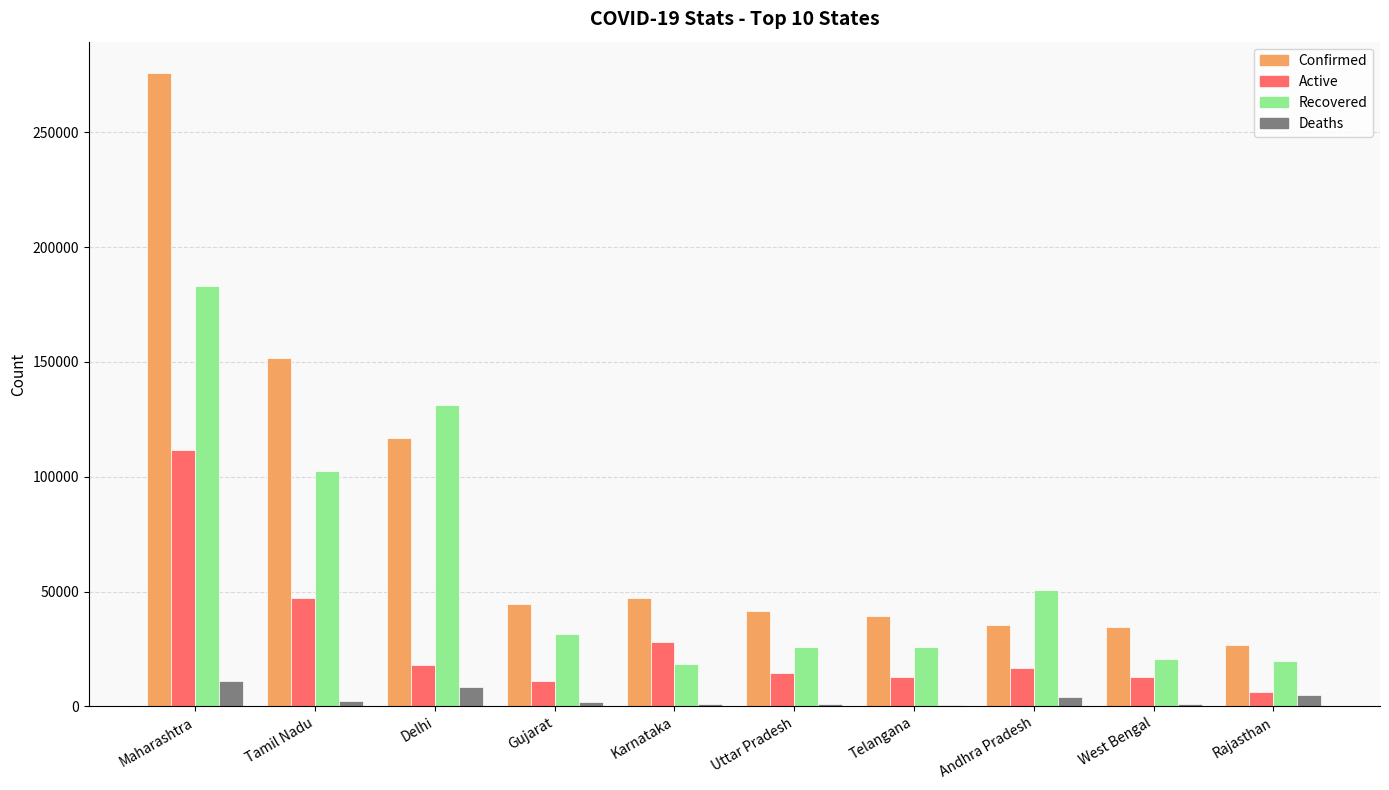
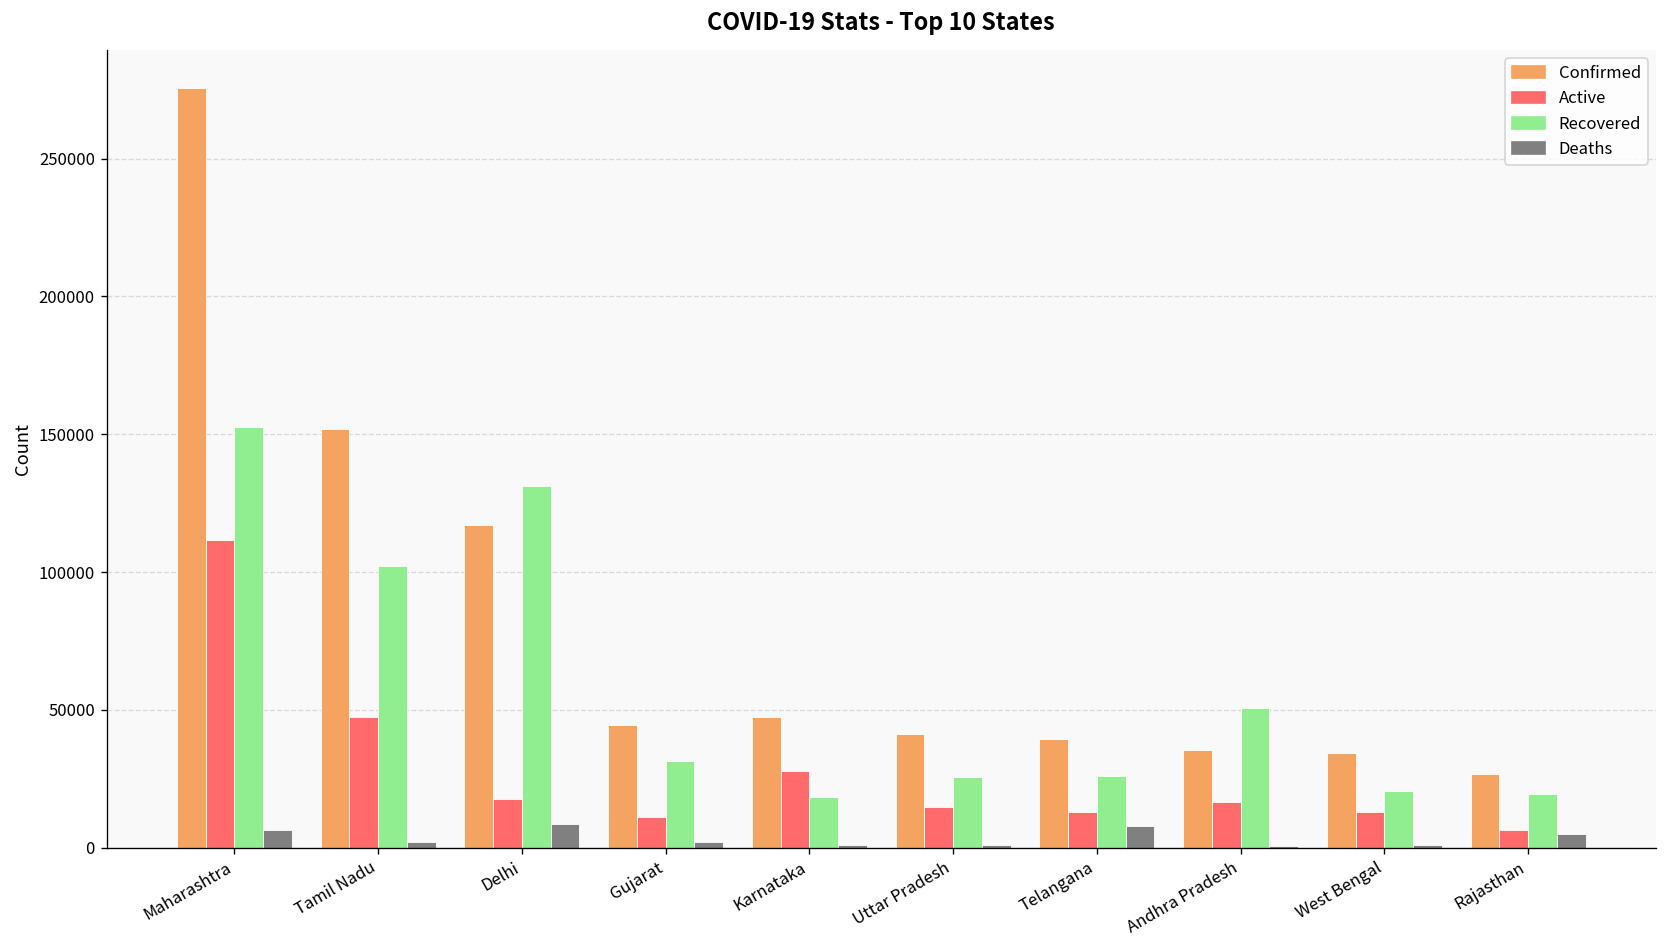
  {
    "Recovered": {
-     "Maharashtra": 183000,
+     "Maharashtra": 153000,
      "Tamil Nadu": 102000,
      "Delhi": 131000,
      "Gujarat": 31000,
      "Karnataka": 18000,
      "Uttar Pradesh": 26000,
      "Telangana": 26000,
      "Andhra Pradesh": 51000,
      "West Bengal": 21000,
      "Rajasthan": 20000
    },
    "Deaths": {
-     "Maharashtra": 11000,
+     "Maharashtra": 6000,
      "Tamil Nadu": 2000,
      "Delhi": 8000,
      "Gujarat": 2000,
-     "Telangana": 0,
-     "Andhra Pradesh": 4000,
+     "Telangana": 8000,
+     "Andhra Pradesh": 0,
      "Rajasthan": 5000
    }
  }
